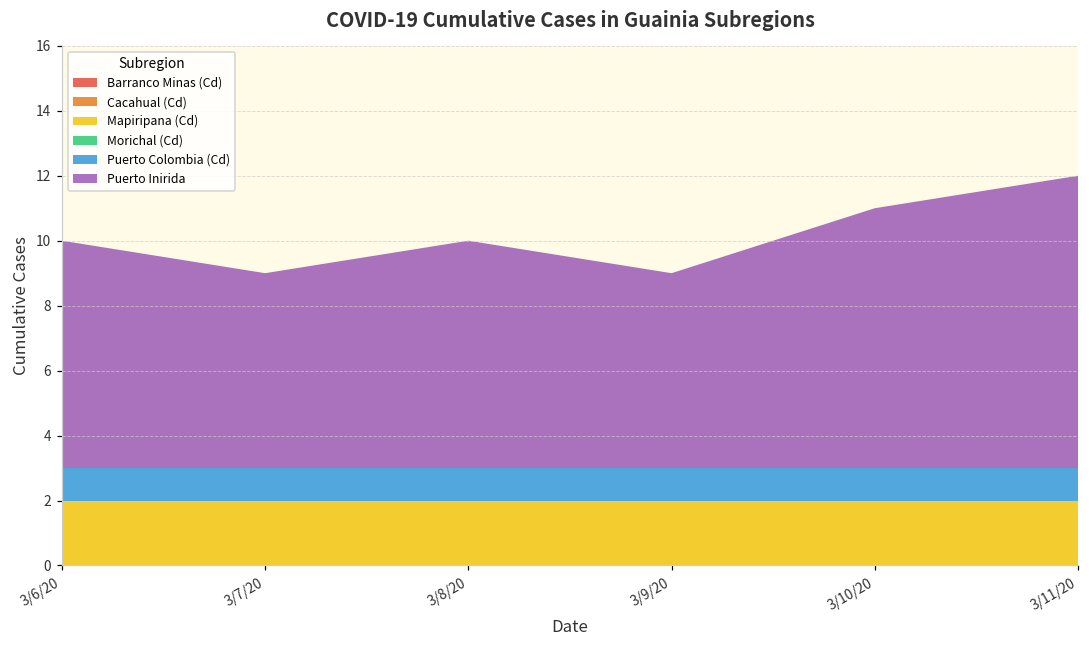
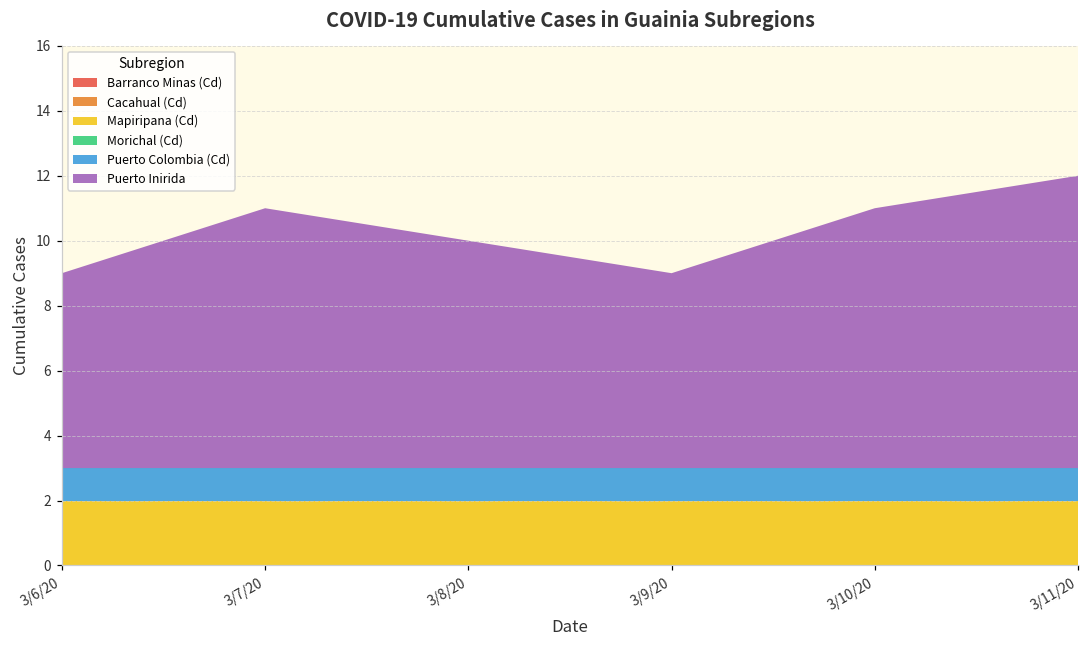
  {
    "Cacahual (Cd)": {
      "3/6/20": 0,
      "3/7/20": 0,
      "3/8/20": 0,
      "3/9/20": 0,
      "3/10/20": 0,
      "3/11/20": 0
    },
    "Morichal (Cd)": {
      "3/6/20": 2,
      "3/7/20": 2,
      "3/8/20": 2,
      "3/9/20": 2,
      "3/10/20": 2,
      "3/11/20": 2
    },
    "Puerto Colombia (Cd)": {
      "3/6/20": 1,
      "3/7/20": 1,
      "3/8/20": 1,
      "3/9/20": 1,
      "3/10/20": 1,
      "3/11/20": 1
    },
    "Puerto Inirida": {
-     "3/6/20": 7,
-     "3/7/20": 6,
+     "3/6/20": 6,
+     "3/7/20": 8,
      "3/8/20": 7,
      "3/9/20": 6,
      "3/10/20": 8,
      "3/11/20": 9
    }
  }
